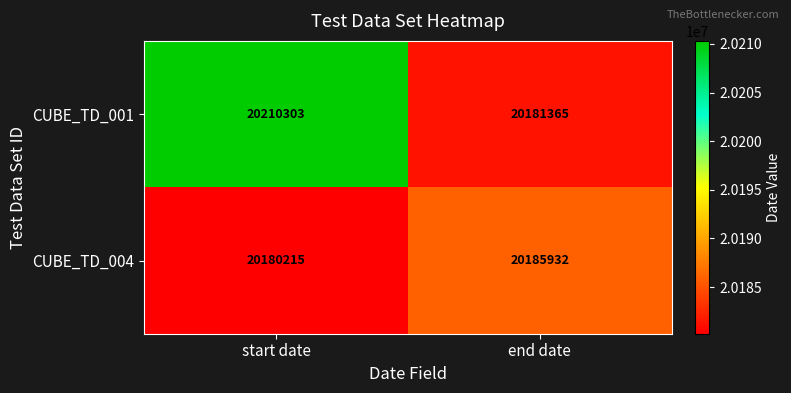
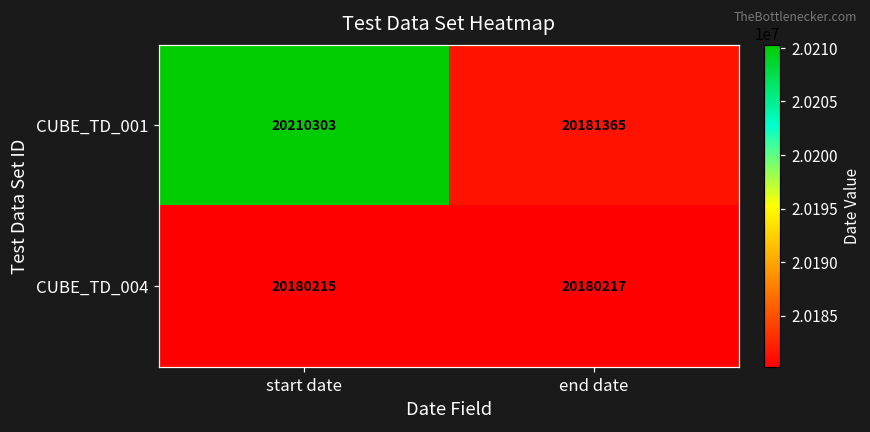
  {
    "CUBE_TD_001": {
      "start date": 20210303,
      "end date": 20181365
    },
    "CUBE_TD_004": {
      "start date": 20180215,
-     "end date": 20185932
+     "end date": 20180217
    }
  }
